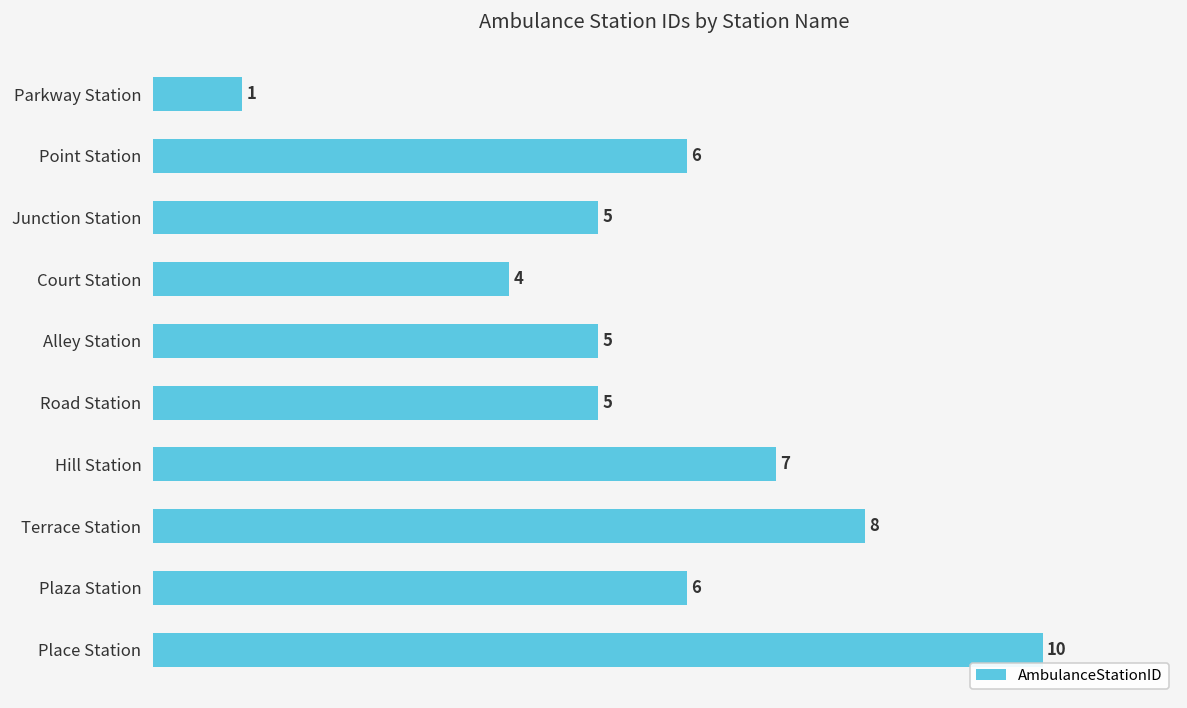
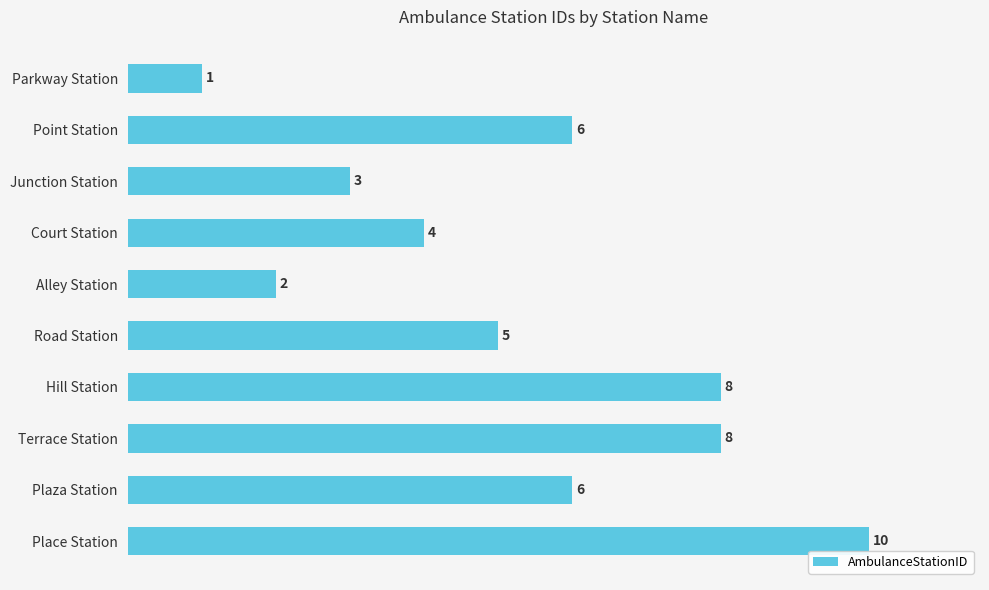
  {
    "Parkway Station": 1,
    "Point Station": 6,
-   "Junction Station": 5,
+   "Junction Station": 3,
    "Court Station": 4,
-   "Alley Station": 5,
+   "Alley Station": 2,
    "Road Station": 5,
-   "Hill Station": 7,
+   "Hill Station": 8,
    "Terrace Station": 8,
    "Plaza Station": 6,
    "Place Station": 10
  }
